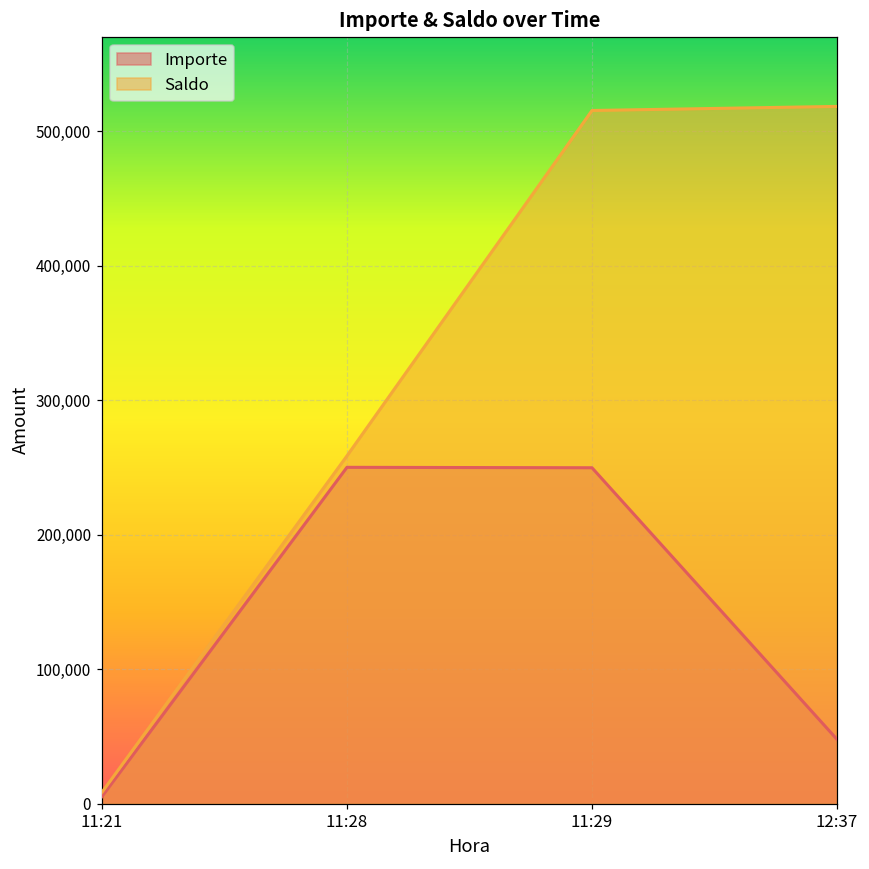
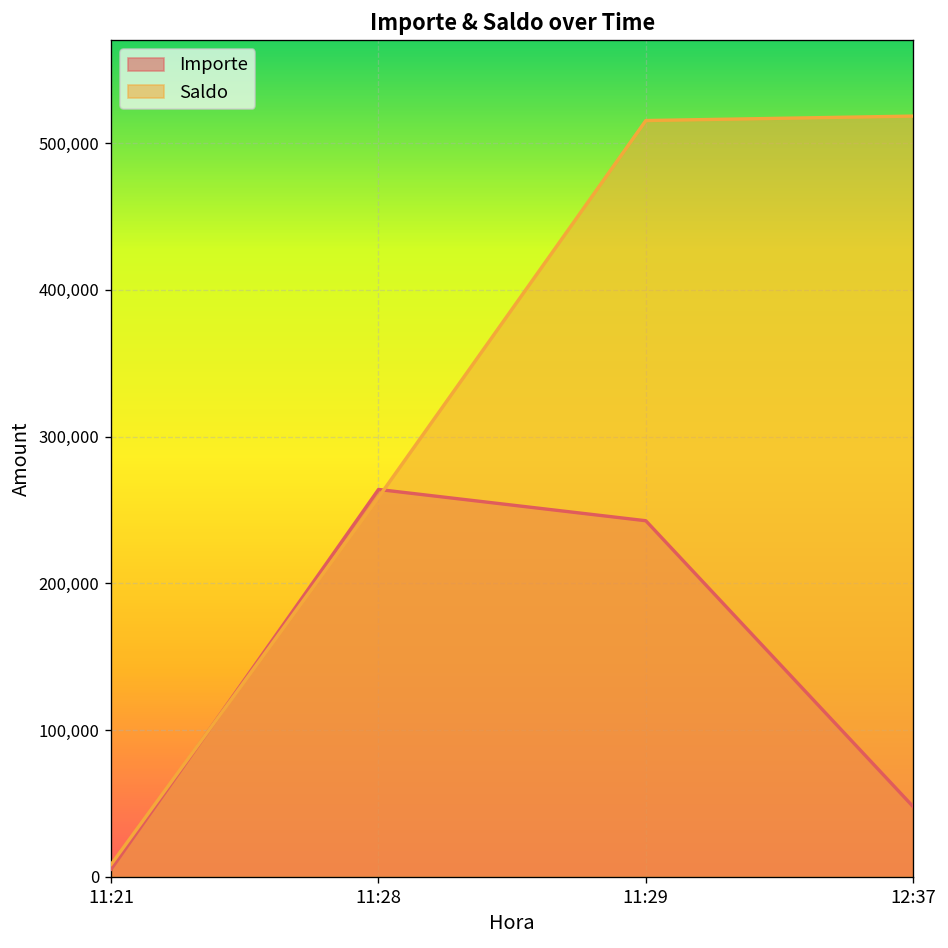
  {
    "Importe": {
      "11:21": "5,000",
-     "11:28": "250,000",
-     "11:29": "250,000",
+     "11:28": "264,000",
+     "11:29": "243,000",
      "12:37": "48,000"
    },
    "Saldo": {
      "11:21": "9,000",
      "11:28": "259,000",
      "11:29": "515,000",
      "12:37": "518,000"
    }
  }
